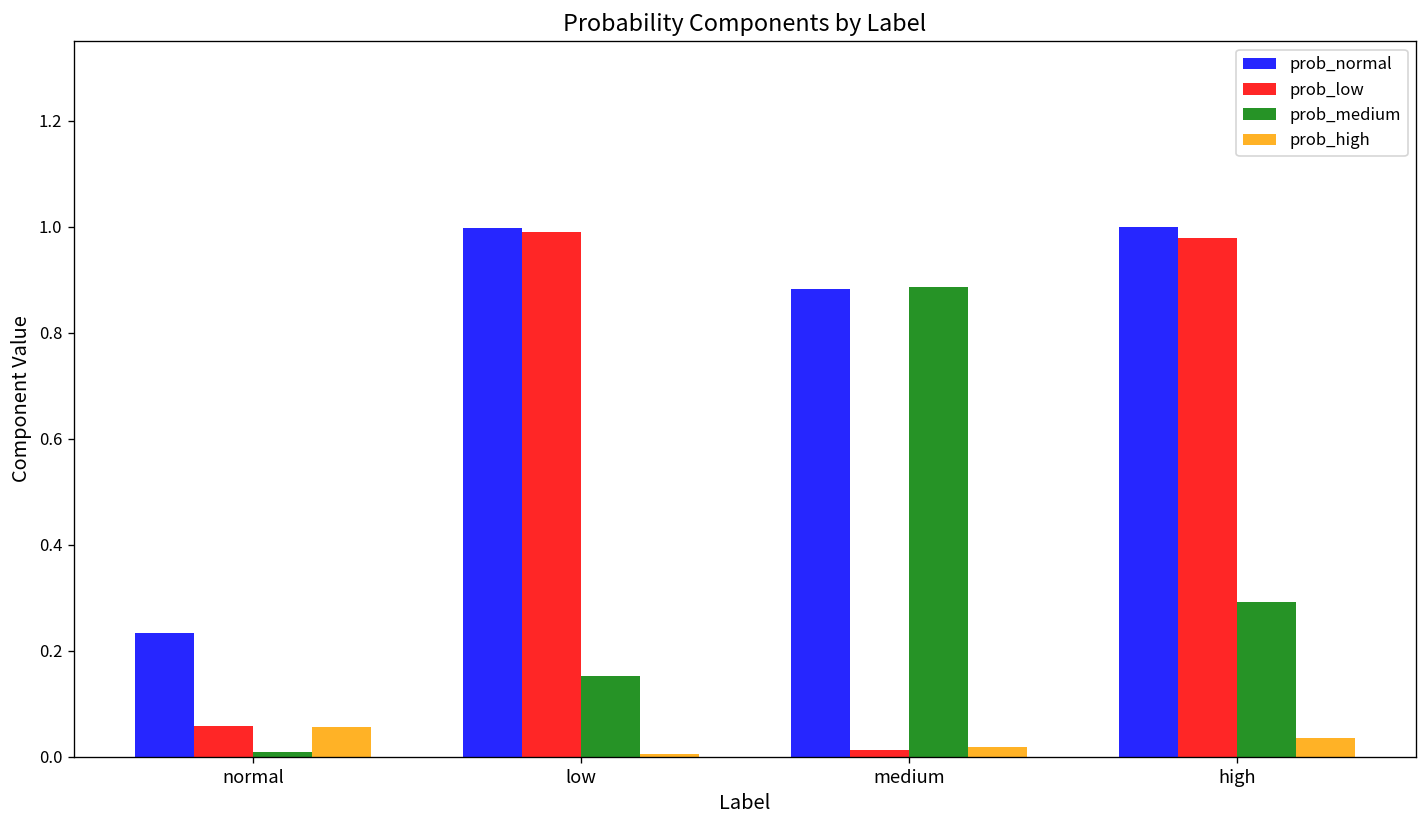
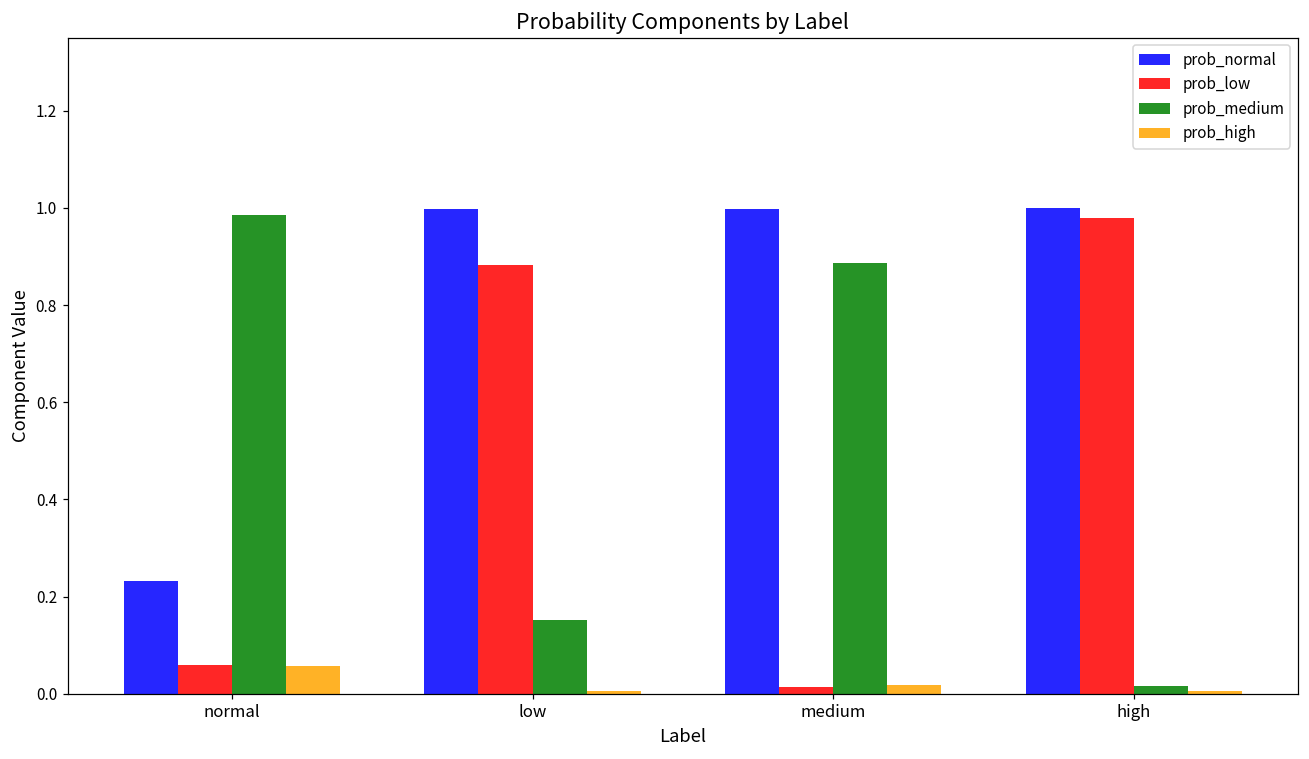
  {
    "prob_normal": {
      "normal": 0.23,
      "low": 1.00,
-     "medium": 0.88,
+     "medium": 1.00,
      "high": 1.00
    },
    "prob_low": {
      "normal": 0.06,
-     "low": 0.99,
+     "low": 0.88,
      "medium": 0.01,
      "high": 0.98
    },
    "prob_medium": {
-     "normal": 0.01,
+     "normal": 0.99,
      "low": 0.15,
      "medium": 0.89,
-     "high": 0.29
+     "high": 0.02
    },
    "prob_high": {
      "normal": 0.06,
      "medium": 0.02,
-     "high": 0.04
+     "high": 0.00
    }
  }
